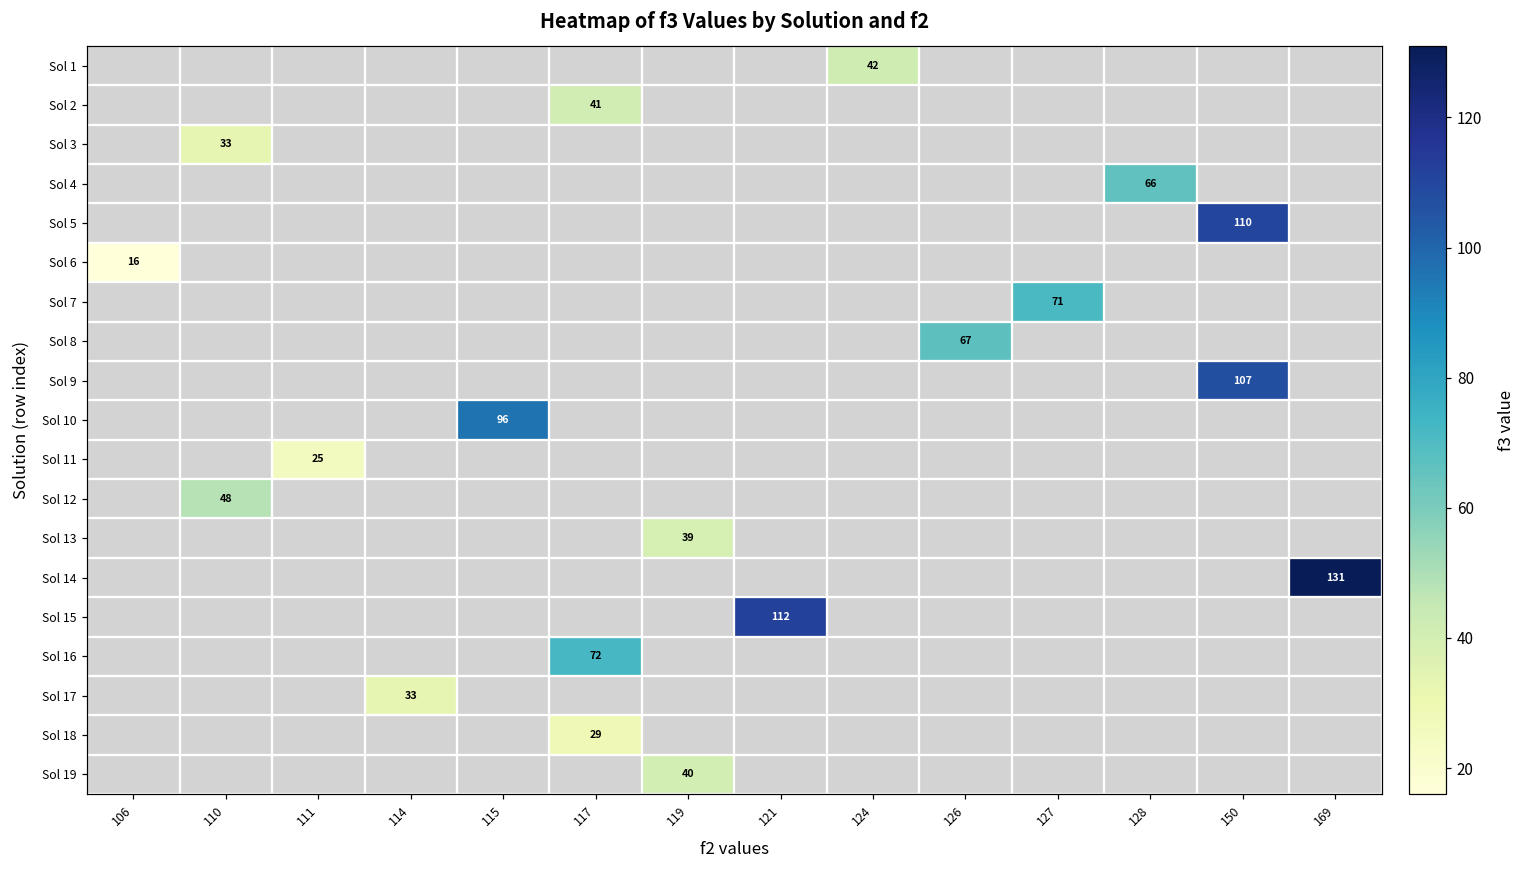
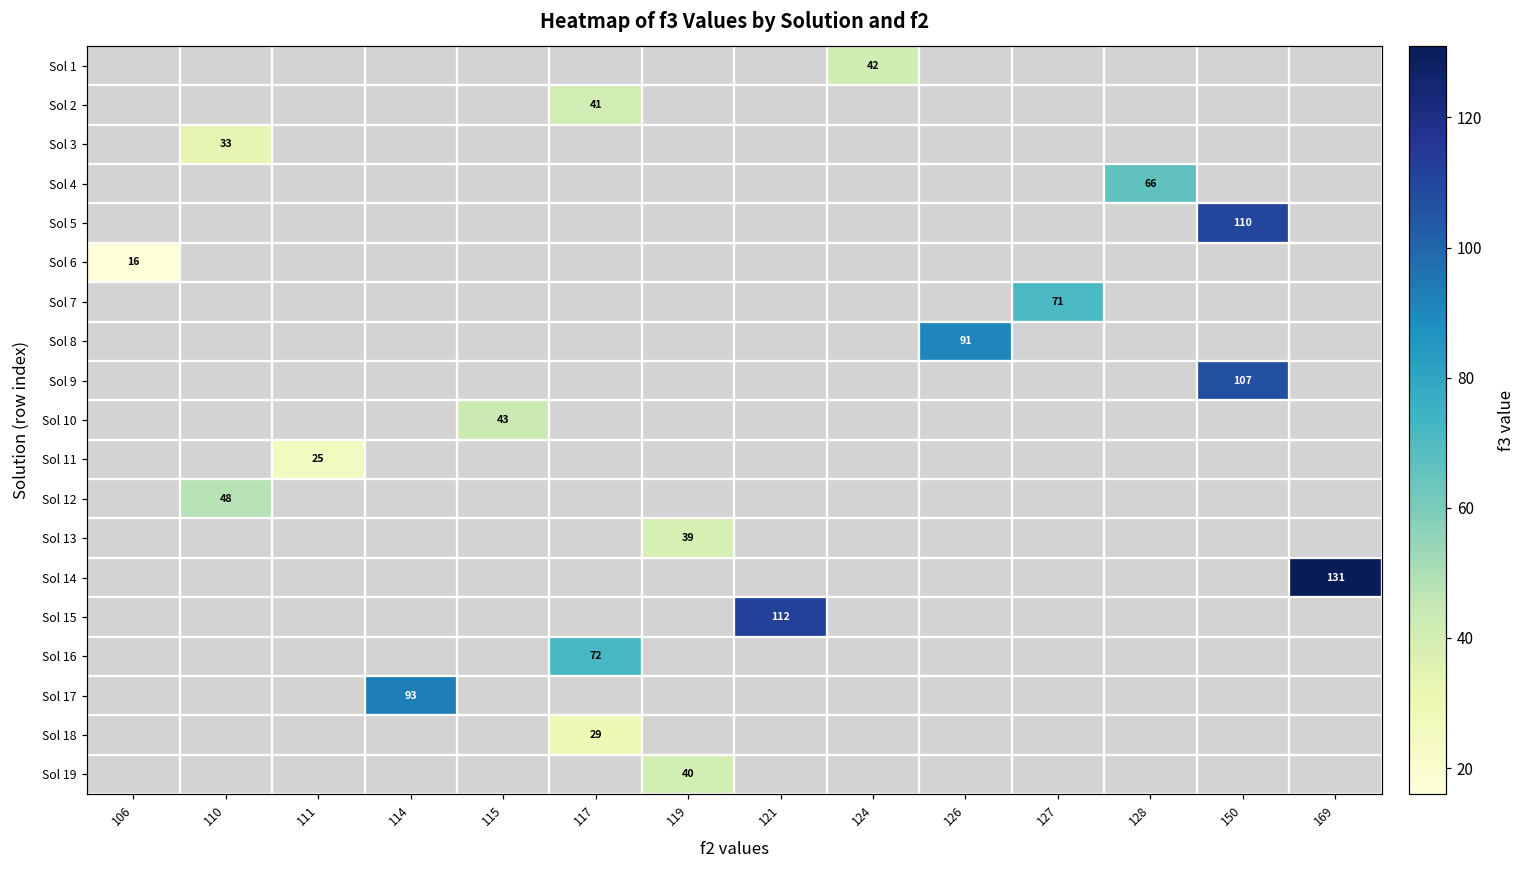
  {
    "Sol 1": {
      "124": 42
    },
    "Sol 2": {
      "117": 41
    },
    "Sol 3": {
      "110": 33
    },
    "Sol 4": {
      "128": 66
    },
    "Sol 5": {
      "150": 110
    },
    "Sol 6": {
      "106": 16
    },
    "Sol 7": {
      "127": 71
    },
    "Sol 8": {
-     "126": 67
+     "126": 91
    },
    "Sol 9": {
      "150": 107
    },
    "Sol 10": {
-     "115": 96
+     "115": 43
    },
    "Sol 11": {
      "111": 25
    },
    "Sol 12": {
      "110": 48
    },
    "Sol 13": {
      "119": 39
    },
    "Sol 14": {
      "169": 131
    },
    "Sol 15": {
      "121": 112
    },
    "Sol 16": {
      "117": 72
    },
    "Sol 17": {
-     "114": 33
+     "114": 93
    },
    "Sol 18": {
      "117": 29
    },
    "Sol 19": {
      "119": 40
    }
  }
